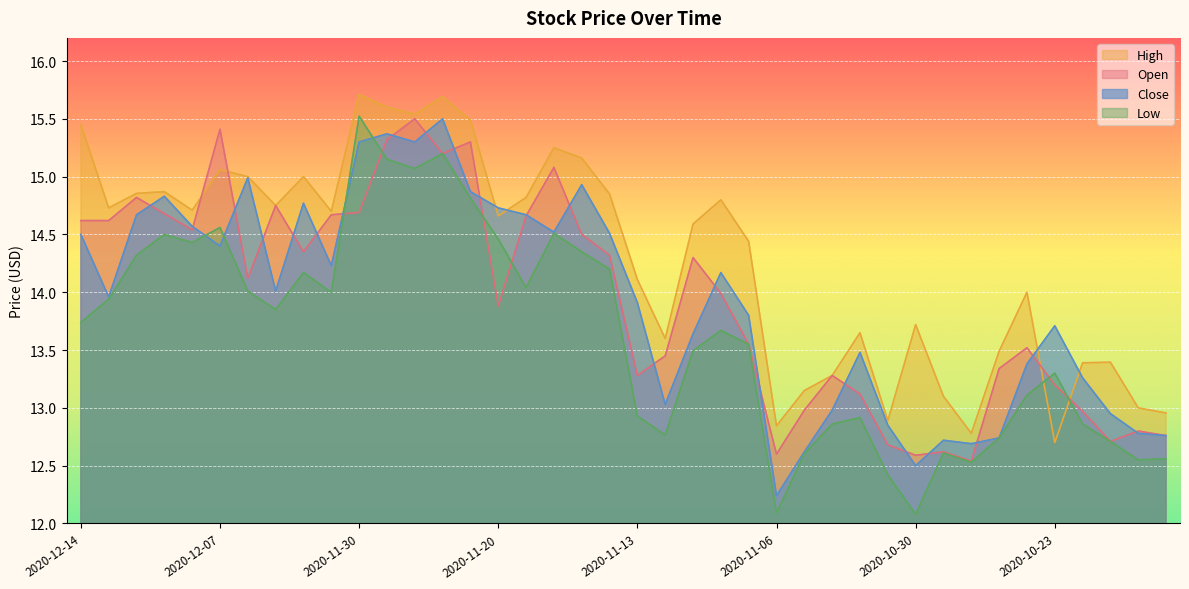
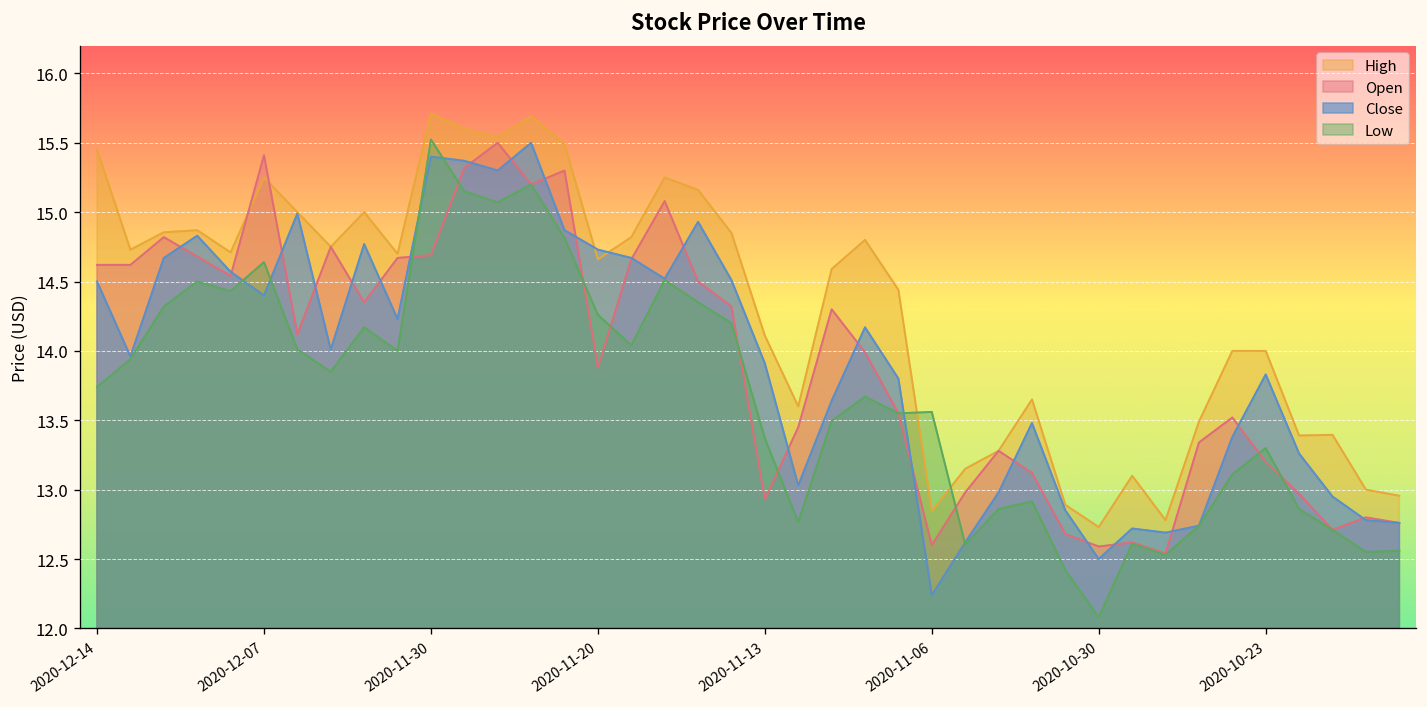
  {
    "High": {
      "2020-12-14": 15.45,
-     "2020-12-07": 15.06,
+     "2020-12-07": 15.25,
      "2020-11-30": 15.71,
      "2020-11-20": 14.66,
      "2020-11-13": 14.11,
      "2020-11-06": 12.85,
-     "2020-10-30": 13.72,
-     "2020-10-23": 12.7
+     "2020-10-30": 12.73,
+     "2020-10-23": 14.0
    },
    "Open": {
      "2020-12-14": 14.62,
      "2020-12-07": 15.41,
      "2020-11-30": 14.69,
      "2020-11-20": 13.88,
-     "2020-11-13": 13.28,
+     "2020-11-13": 12.93,
      "2020-11-06": 12.60,
      "2020-10-30": 12.59,
      "2020-10-23": 13.20
    },
    "Close": {
      "2020-12-14": 14.50,
      "2020-12-07": 14.40,
-     "2020-11-30": 15.3,
+     "2020-11-30": 15.4,
      "2020-11-20": 14.73,
      "2020-11-13": 13.91,
      "2020-11-06": 12.24,
      "2020-10-30": 12.50,
-     "2020-10-23": 13.71
+     "2020-10-23": 13.83
    },
    "Low": {
      "2020-12-14": 13.74,
-     "2020-12-07": 14.56,
+     "2020-12-07": 14.64,
      "2020-11-30": 15.52,
-     "2020-11-20": 14.46,
-     "2020-11-13": 12.93,
-     "2020-11-06": 12.09,
+     "2020-11-20": 14.26,
+     "2020-11-13": 13.37,
+     "2020-11-06": 13.56,
      "2020-10-30": 12.08,
      "2020-10-23": 13.30
    }
  }
